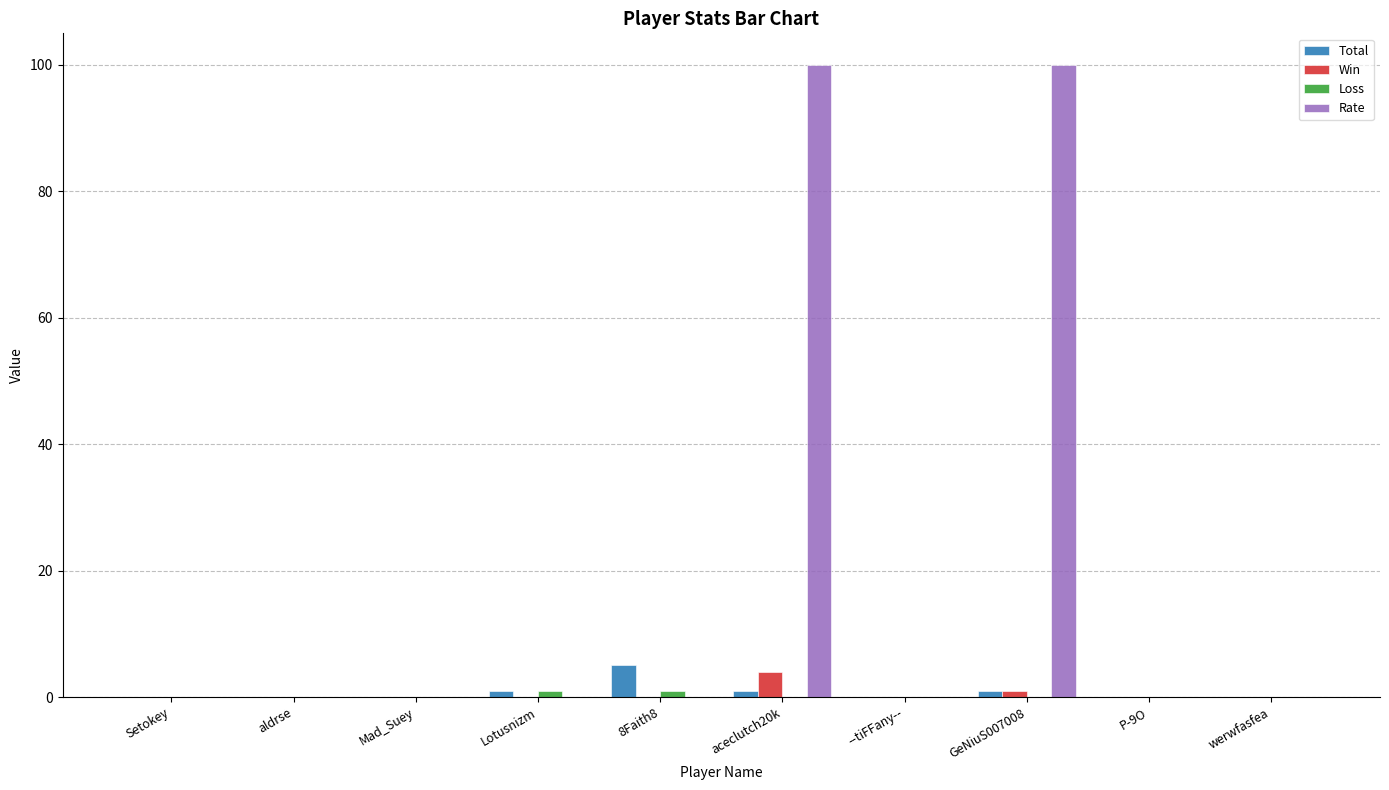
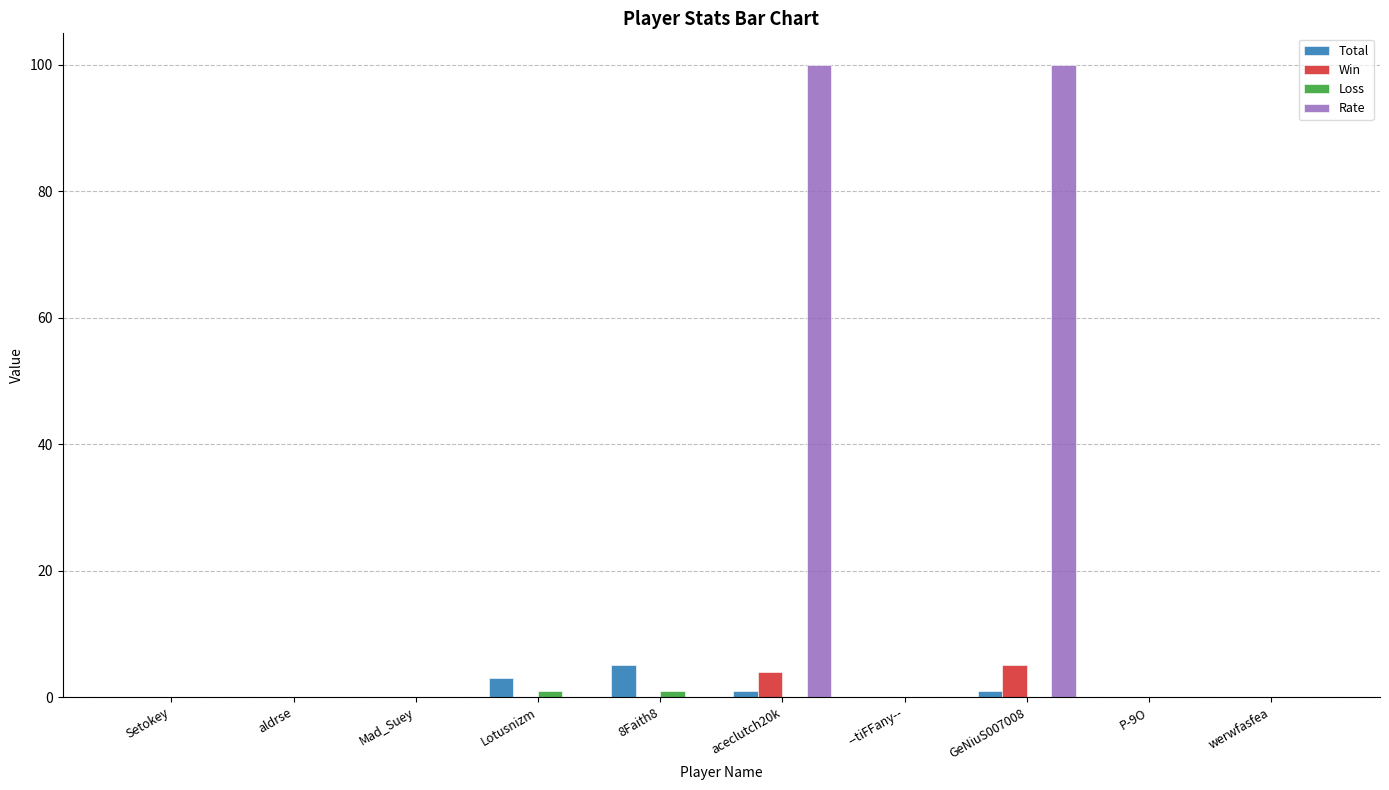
  {
    "Total": {
      "Setokey": 0,
      "aldrse": 0,
      "Mad_Suey": 0,
-     "Lotusnizm": 1,
+     "Lotusnizm": 3,
      "8Faith8": 5,
      "aceclutch20k": 1,
      "--tiFFany--": 0,
      "GeNiuS007008": 1,
      "P-9O": 0,
      "werwfasfea": 0
    },
    "Win": {
      "Setokey": 0,
      "aldrse": 0,
      "Mad_Suey": 0,
      "Lotusnizm": 0,
      "8Faith8": 0,
      "aceclutch20k": 4,
      "--tiFFany--": 0,
-     "GeNiuS007008": 1,
+     "GeNiuS007008": 5,
      "P-9O": 0,
      "werwfasfea": 0
    },
    "Loss": {
      "Setokey": 0,
      "aldrse": 0,
      "Mad_Suey": 0,
      "Lotusnizm": 1,
      "8Faith8": 1,
      "aceclutch20k": 0,
      "--tiFFany--": 0,
      "GeNiuS007008": 0,
      "P-9O": 0,
      "werwfasfea": 0
    },
    "Rate": {
      "Setokey": 0,
      "aldrse": 0,
      "Mad_Suey": 0,
      "Lotusnizm": 0,
      "8Faith8": 0,
      "aceclutch20k": 100,
      "--tiFFany--": 0,
      "GeNiuS007008": 100,
      "P-9O": 0,
      "werwfasfea": 0
    }
  }
